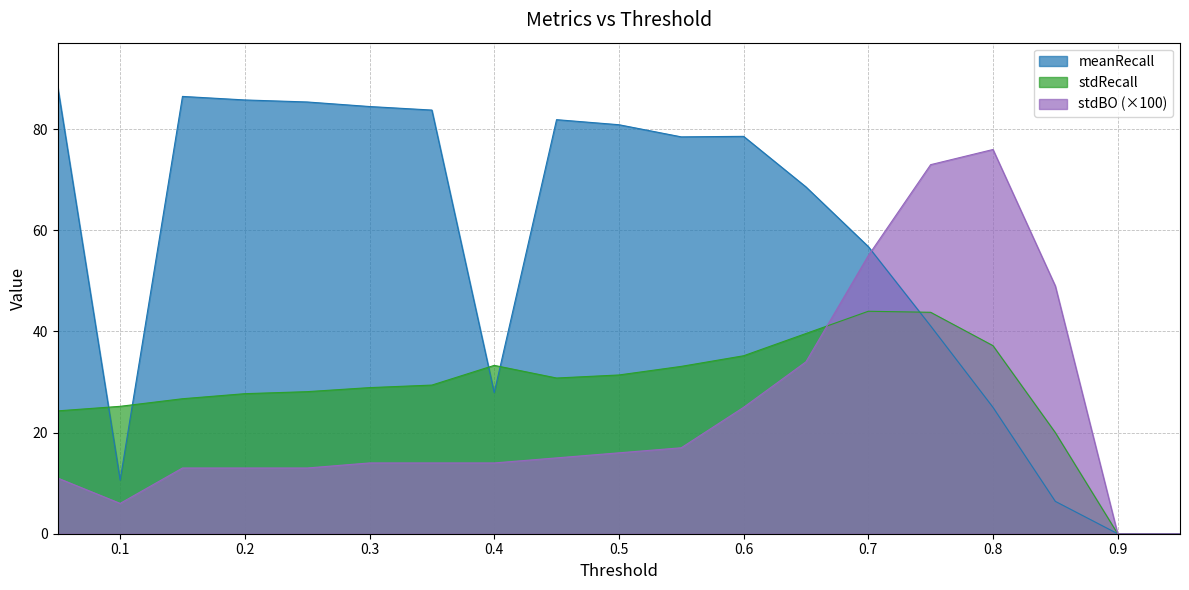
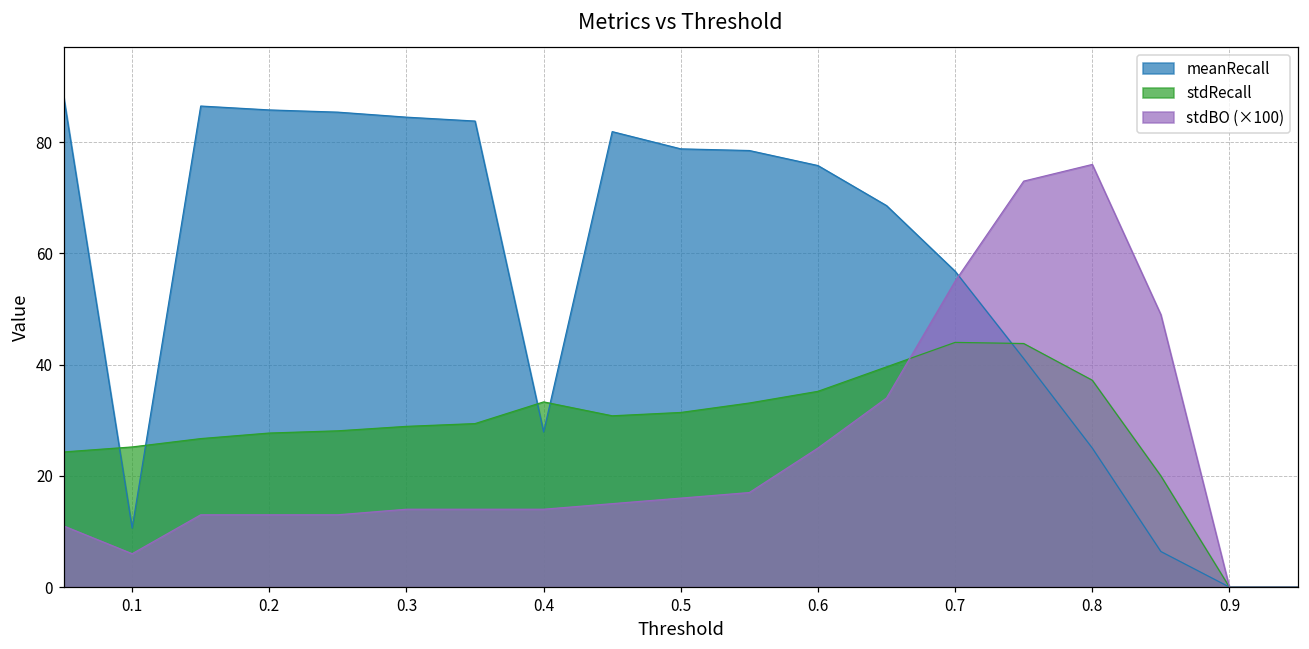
  {
    "meanRecall": {
      "0.1": 11,
      "0.2": 86,
      "0.3": 85,
      "0.4": 28,
-     "0.5": 81,
-     "0.6": 79,
+     "0.5": 79,
+     "0.6": 76,
      "0.7": 57,
      "0.8": 25
    },
    "stdRecall": {
      "0.1": 25,
      "0.2": 28,
      "0.3": 29,
      "0.4": 33,
      "0.5": 31,
      "0.6": 35,
      "0.7": 44,
      "0.8": 37
    },
    "stdBO (×100)": {
      "0.1": 6,
      "0.2": 13,
      "0.3": 14,
      "0.4": 14,
      "0.5": 16,
      "0.6": 25,
      "0.7": 55,
      "0.8": 76
    }
  }
